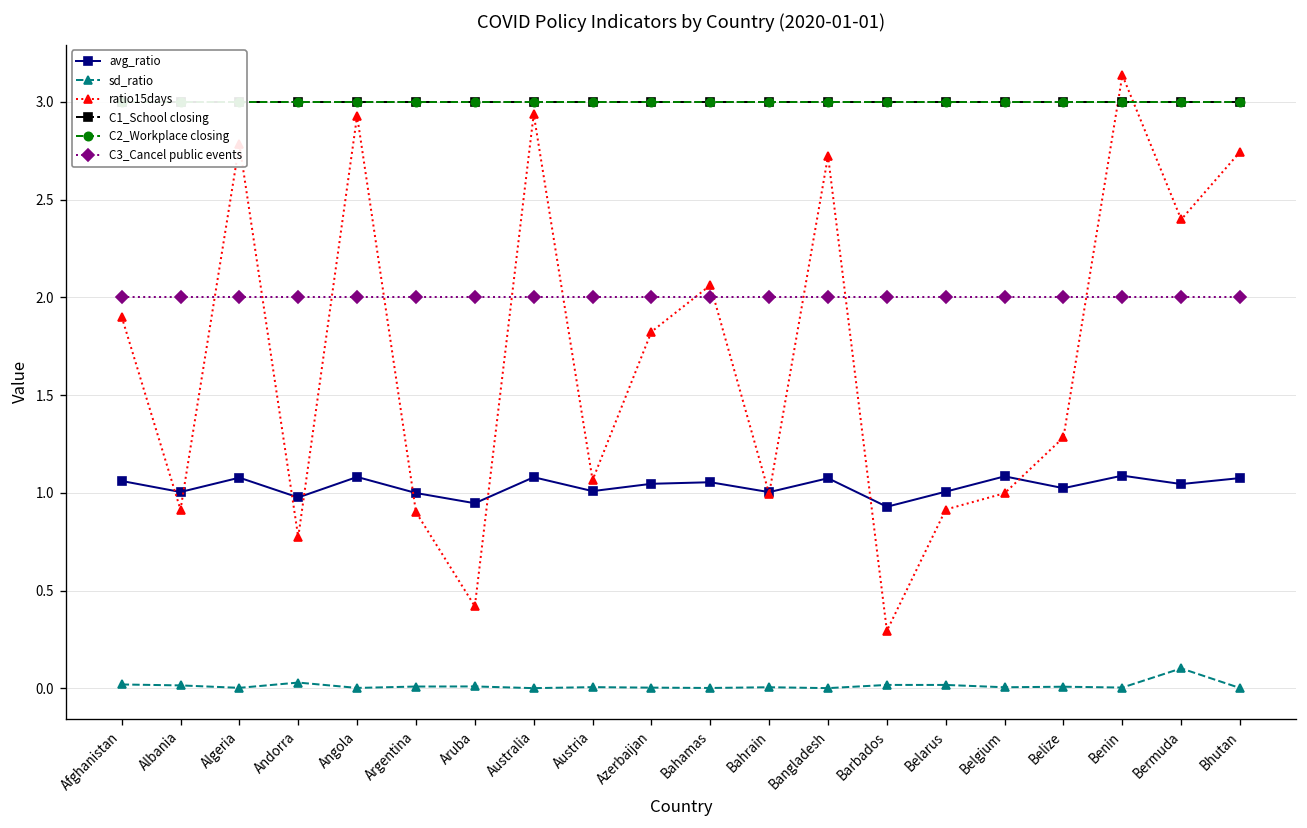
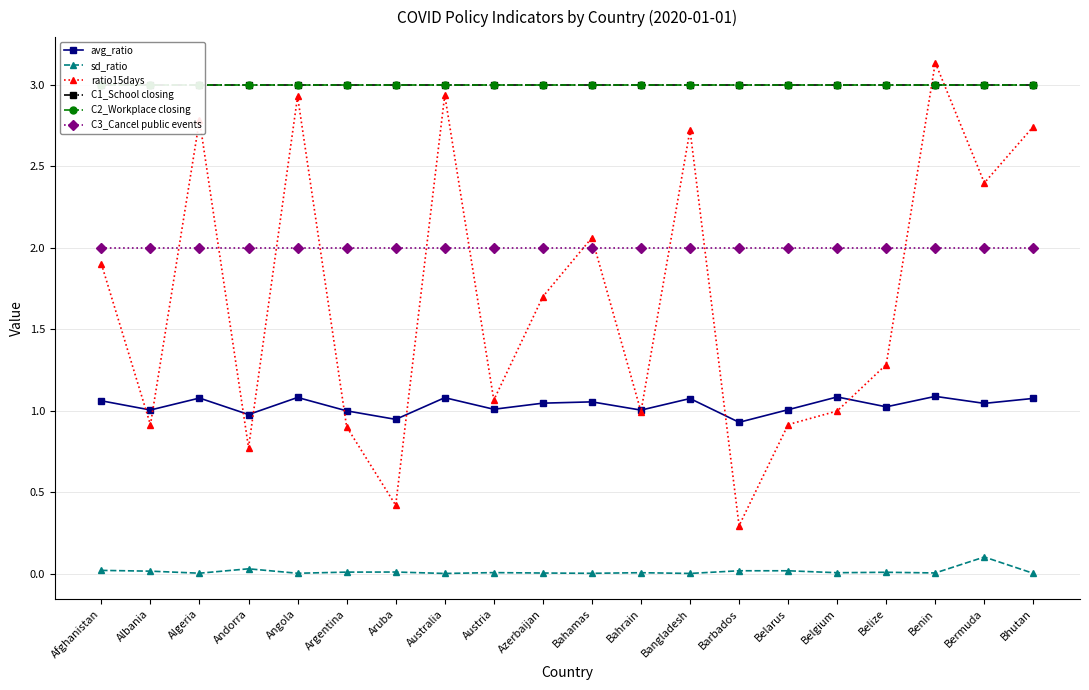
  {
    "avg_ratio": {
      "Afghanistan": 1.06,
      "Albania": 1.00,
      "Algeria": 1.08,
      "Andorra": 0.98,
      "Angola": 1.08,
      "Argentina": 1.00,
      "Aruba": 0.95,
      "Australia": 1.08,
      "Austria": 1.01,
      "Azerbaijan": 1.05,
      "Bahamas": 1.05,
      "Bangladesh": 1.07,
      "Barbados": 0.93,
      "Belarus": 1.01,
      "Belgium": 1.08,
      "Belize": 1.02,
      "Benin": 1.09,
      "Bermuda": 1.04,
      "Bhutan": 1.08
    },
    "sd_ratio": {
      "Afghanistan": 0.02,
      "Albania": 0.01,
      "Algeria": 0.00,
      "Andorra": 0.03,
      "Angola": 0.00,
      "Argentina": 0.01,
      "Aruba": 0.01,
      "Australia": 0.00,
      "Austria": 0.01,
      "Azerbaijan": 0.00,
      "Bahamas": 0.00,
      "Bahrain": 0.01,
      "Bangladesh": 0.00,
      "Barbados": 0.02,
      "Belarus": 0.02,
      "Belgium": 0.01,
      "Belize": 0.01,
      "Benin": 0.00,
      "Bermuda": 0.10,
      "Bhutan": 0.00
    },
    "ratio15days": {
      "Afghanistan": 1.90,
      "Albania": 0.91,
      "Andorra": 0.77,
      "Angola": 2.93,
      "Argentina": 0.90,
      "Aruba": 0.42,
      "Australia": 2.94,
      "Austria": 1.06,
-     "Azerbaijan": 1.82,
+     "Azerbaijan": 1.70,
      "Bahamas": 2.06,
      "Bangladesh": 2.72,
      "Barbados": 0.29,
      "Belarus": 0.91,
      "Belgium": 1.00,
      "Belize": 1.28,
      "Benin": 3.14,
      "Bermuda": 2.40,
      "Bhutan": 2.74
    },
    "C2_Workplace closing": {
      "Andorra": 3.00,
      "Angola": 3.00,
      "Argentina": 3.00,
      "Aruba": 3.00,
      "Australia": 3.00,
      "Austria": 3.00,
      "Azerbaijan": 3.00,
      "Bahamas": 3.00,
      "Bahrain": 3.00,
      "Bangladesh": 3.00,
      "Barbados": 3.00,
      "Belarus": 3.00,
      "Belgium": 3.00,
      "Belize": 3.00,
      "Benin": 3.00,
      "Bermuda": 3.00,
      "Bhutan": 3.00
    },
    "C3_Cancel public events": {
      "Afghanistan": 2.00,
      "Albania": 2.00,
      "Algeria": 2.00,
      "Andorra": 2.00,
      "Angola": 2.00,
      "Argentina": 2.00,
      "Aruba": 2.00,
      "Australia": 2.00,
      "Austria": 2.00,
      "Azerbaijan": 2.00,
      "Bahamas": 2.00,
      "Bahrain": 2.00,
      "Bangladesh": 2.00,
      "Barbados": 2.00,
      "Belarus": 2.00,
      "Belgium": 2.00,
      "Belize": 2.00,
      "Benin": 2.00,
      "Bermuda": 2.00,
      "Bhutan": 2.00
    }
  }
